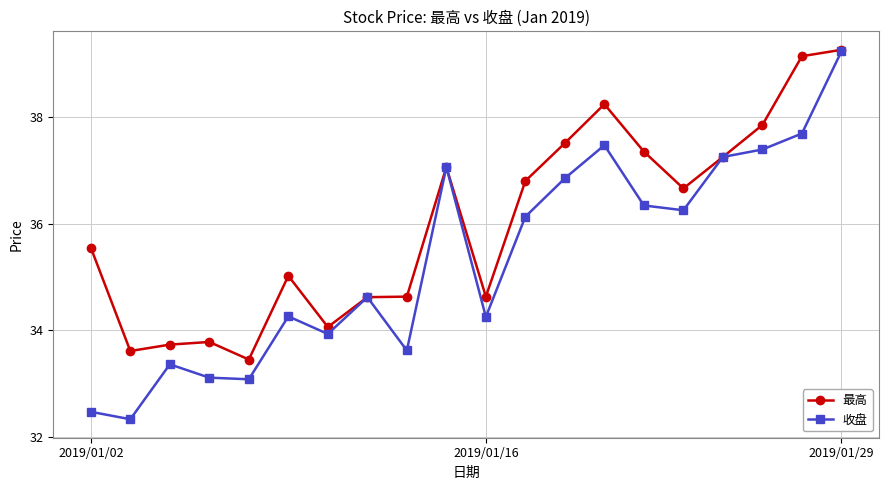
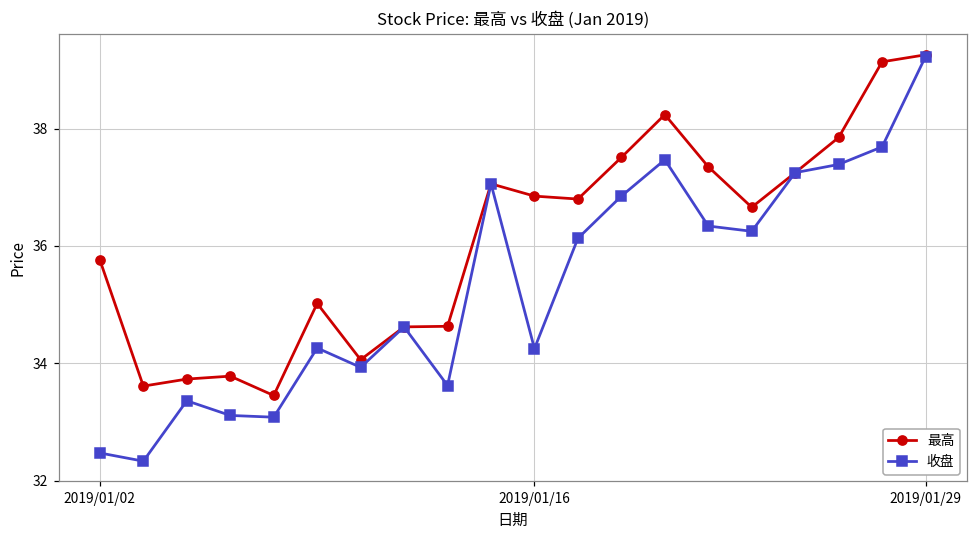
  {
    "最高": {
-     "2019/01/02": 35.6,
-     "2019/01/16": 34.6
+     "2019/01/02": 35.8,
+     "2019/01/16": 36.9
    },
    "收盘": {
      "2019/01/02": 32.5,
      "2019/01/16": 34.3
    }
  }
